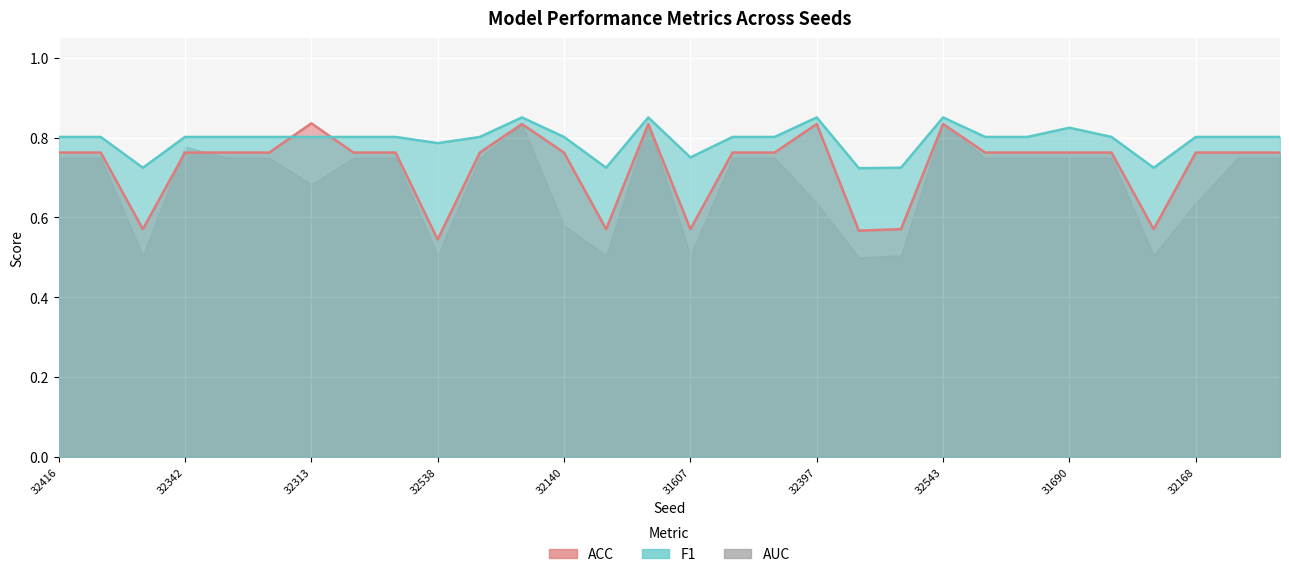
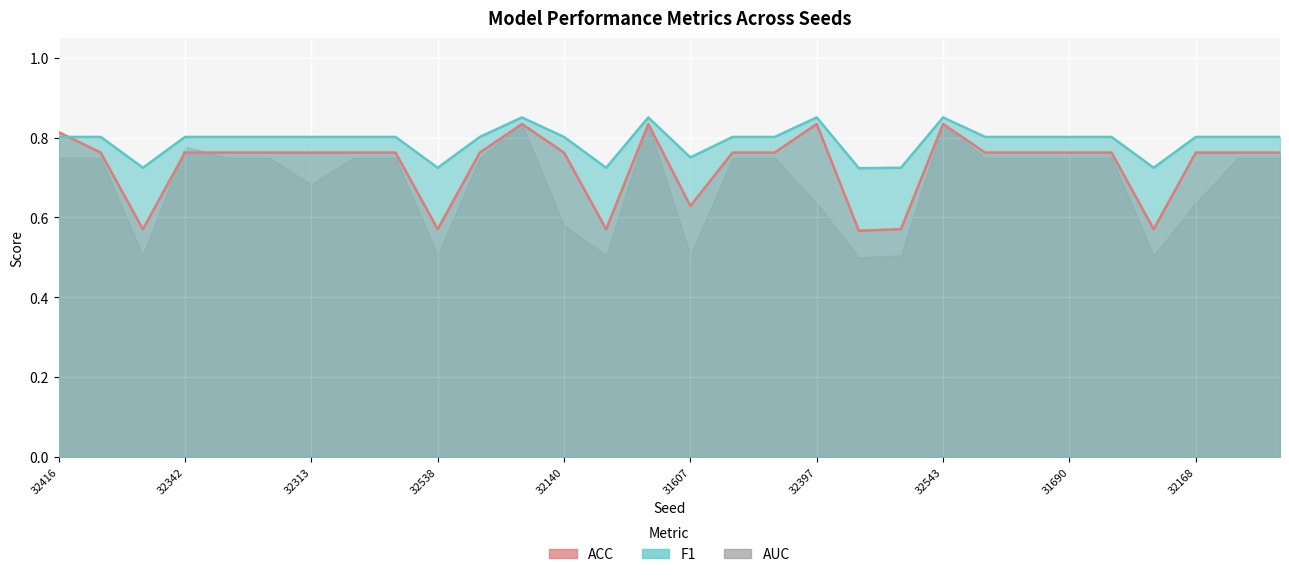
  {
    "AUC": {
      "32416": 0.75,
      "32342": 0.78,
      "32313": 0.68,
      "32538": 0.50,
      "32140": 0.58,
      "31607": 0.50,
      "32397": 0.64,
      "31690": 0.75,
      "32168": 0.64
    },
    "ACC": {
-     "32416": 0.76,
+     "32416": 0.81,
      "32342": 0.76,
-     "32313": 0.84,
-     "32538": 0.54,
+     "32313": 0.76,
+     "32538": 0.57,
      "32140": 0.76,
-     "31607": 0.57,
+     "31607": 0.63,
      "32397": 0.83,
      "31690": 0.76,
      "32168": 0.76
    },
    "F1": {
      "32416": 0.80,
      "32342": 0.80,
      "32313": 0.80,
-     "32538": 0.79,
+     "32538": 0.72,
      "32140": 0.80,
      "31607": 0.75,
      "32397": 0.85,
      "32543": 0.85,
-     "31690": 0.83,
+     "31690": 0.80,
      "32168": 0.80
    }
  }
